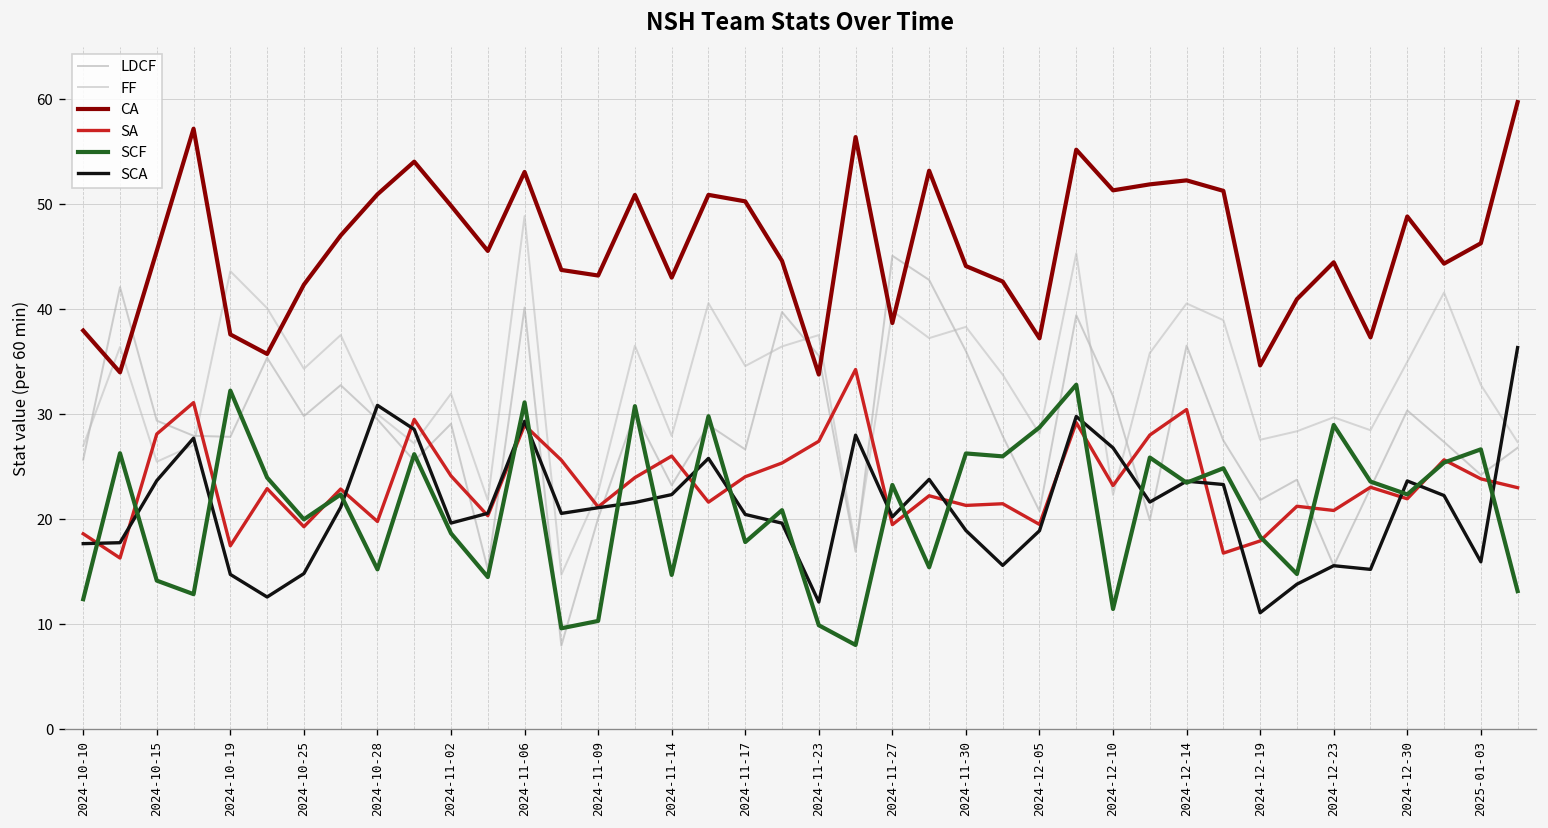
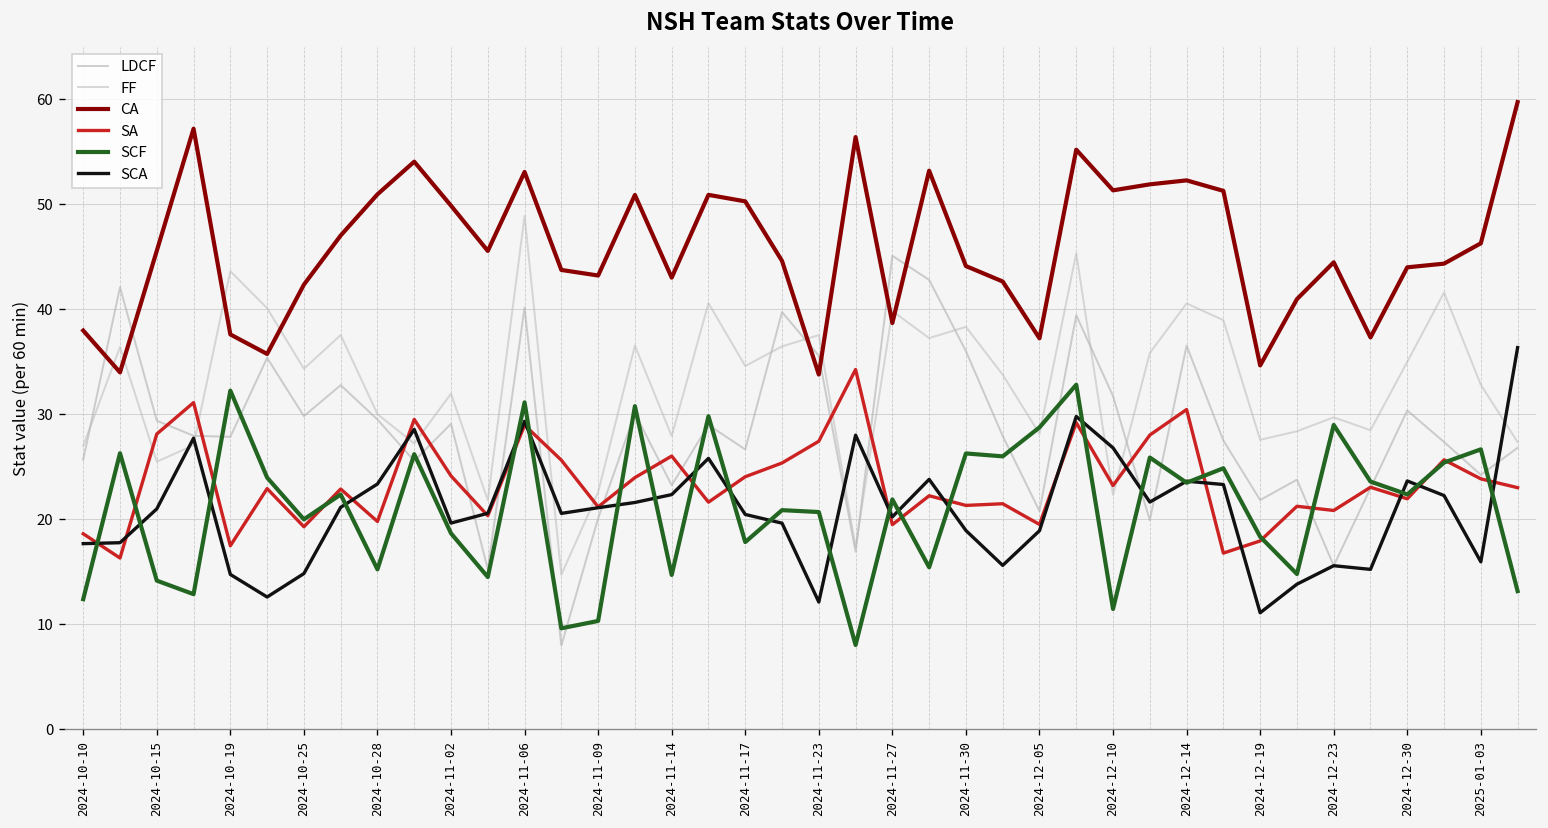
  {
    "CA": {
      "2024-10-10": 38,
      "2024-10-15": 46,
      "2024-10-19": 38,
      "2024-10-25": 42,
      "2024-10-28": 51,
      "2024-11-02": 50,
      "2024-11-06": 53,
      "2024-11-09": 43,
      "2024-11-14": 43,
      "2024-11-17": 50,
      "2024-11-23": 34,
      "2024-11-27": 39,
      "2024-11-30": 44,
      "2024-12-05": 37,
      "2024-12-10": 51,
      "2024-12-14": 52,
      "2024-12-19": 35,
      "2024-12-23": 44,
-     "2024-12-30": 49,
+     "2024-12-30": 44,
      "2025-01-03": 46
    },
    "SA": {
      "2024-10-10": 19,
      "2024-10-15": 28,
      "2024-10-19": 17,
      "2024-10-25": 19,
      "2024-10-28": 20,
      "2024-11-02": 24,
      "2024-11-06": 29,
      "2024-11-14": 26,
      "2024-11-17": 24,
      "2024-11-23": 27,
      "2024-11-27": 19,
      "2024-11-30": 21,
      "2024-12-05": 20,
      "2024-12-10": 23,
      "2024-12-14": 30,
      "2024-12-19": 18,
      "2024-12-23": 21,
      "2024-12-30": 22,
      "2025-01-03": 24
    },
    "SCF": {
      "2024-10-10": 12,
      "2024-10-15": 14,
      "2024-10-19": 32,
      "2024-10-25": 20,
      "2024-10-28": 15,
      "2024-11-02": 19,
      "2024-11-06": 31,
      "2024-11-09": 10,
      "2024-11-14": 15,
      "2024-11-17": 18,
-     "2024-11-23": 10,
-     "2024-11-27": 23,
+     "2024-11-23": 21,
+     "2024-11-27": 22,
      "2024-11-30": 26,
      "2024-12-05": 29,
      "2024-12-10": 11,
      "2024-12-19": 18,
      "2024-12-23": 29,
      "2024-12-30": 22,
      "2025-01-03": 27
    },
    "SCA": {
      "2024-10-10": 18,
-     "2024-10-15": 24,
+     "2024-10-15": 21,
      "2024-10-19": 15,
      "2024-10-25": 15,
-     "2024-10-28": 31,
+     "2024-10-28": 23,
      "2024-11-02": 20,
      "2024-11-06": 29,
      "2024-11-14": 22,
      "2024-11-17": 20,
      "2024-11-23": 12,
      "2024-11-27": 20,
      "2024-11-30": 19,
      "2024-12-05": 19,
      "2024-12-10": 27,
      "2024-12-19": 11,
      "2024-12-30": 24,
      "2025-01-03": 16
    }
  }
